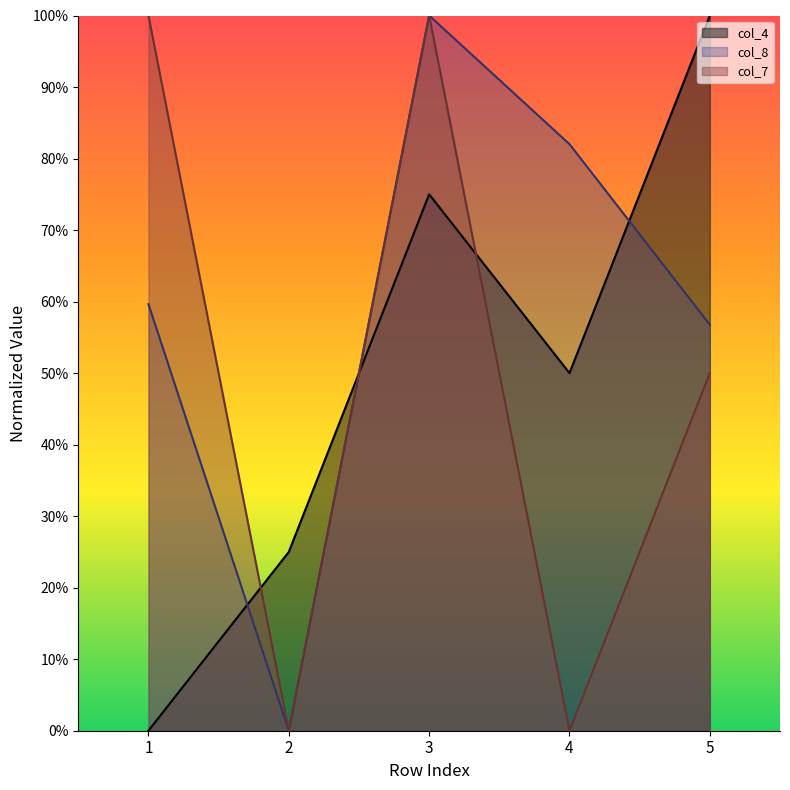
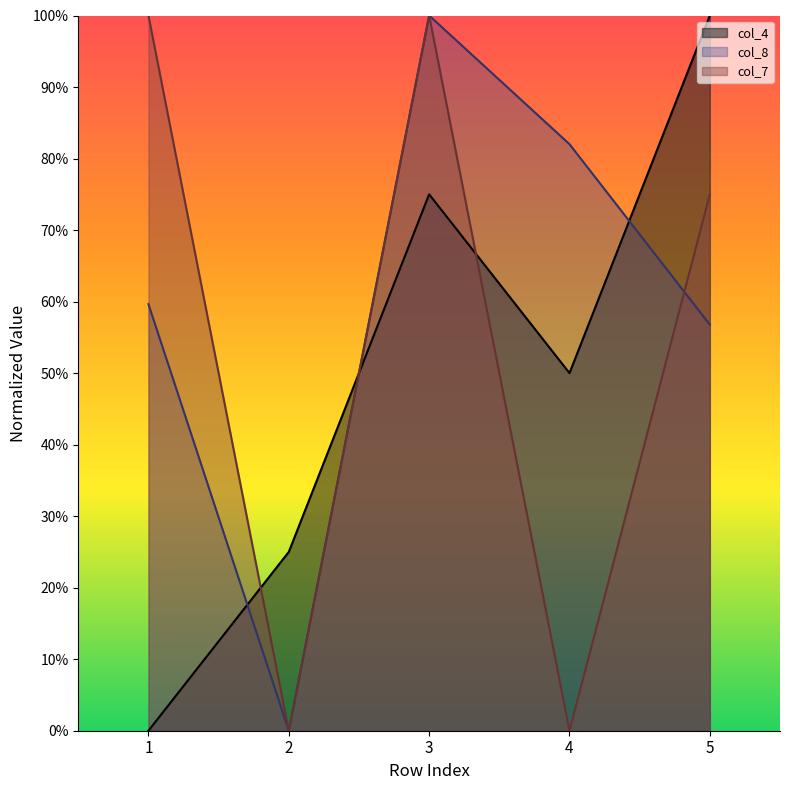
  {
    "col_7": {
      "1": "100%",
      "4": "0%",
-     "5": "50%"
+     "5": "75%"
    }
  }
